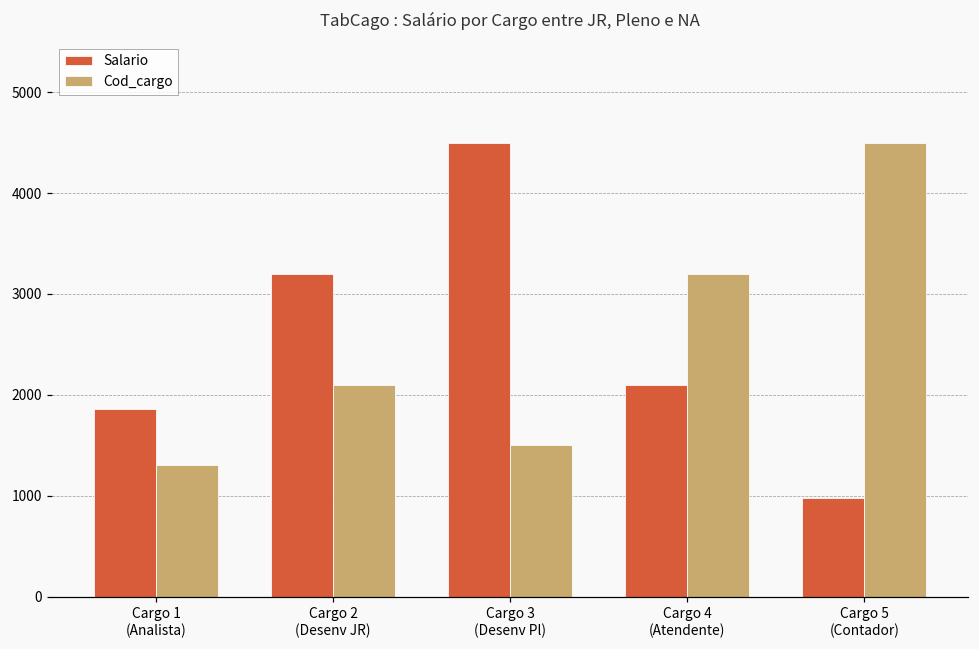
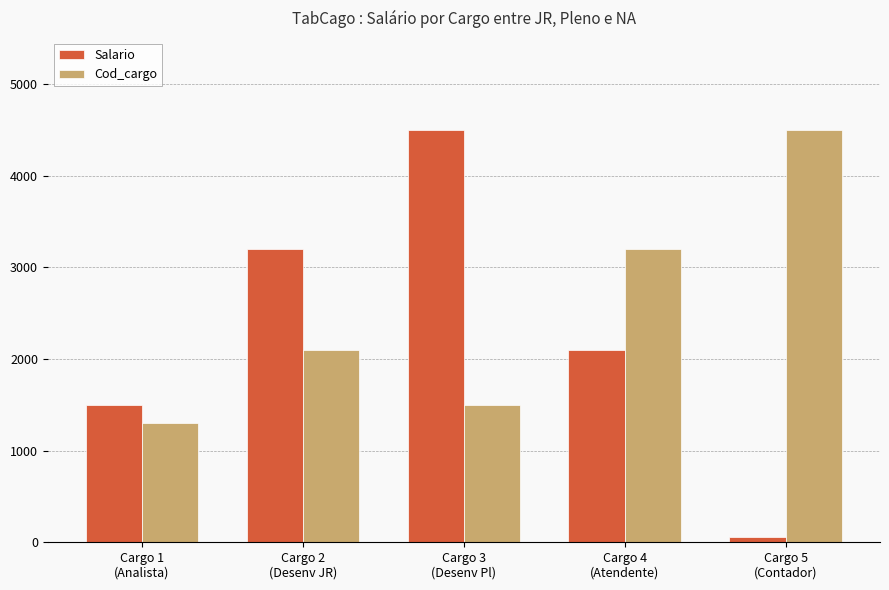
  {
    "Salario": {
-     "Cargo 1 (Analista)": 1900,
+     "Cargo 1 (Analista)": 1500,
      "Cargo 2 (Desenv JR)": 3200,
      "Cargo 3 (Desenv Pl)": 4500,
      "Cargo 4 (Atendente)": 2100,
-     "Cargo 5 (Contador)": 1000
+     "Cargo 5 (Contador)": 100
    },
    "Cod_cargo": {
      "Cargo 1 (Analista)": 1300,
      "Cargo 2 (Desenv JR)": 2100,
      "Cargo 3 (Desenv Pl)": 1500,
      "Cargo 4 (Atendente)": 3200,
      "Cargo 5 (Contador)": 4500
    }
  }
